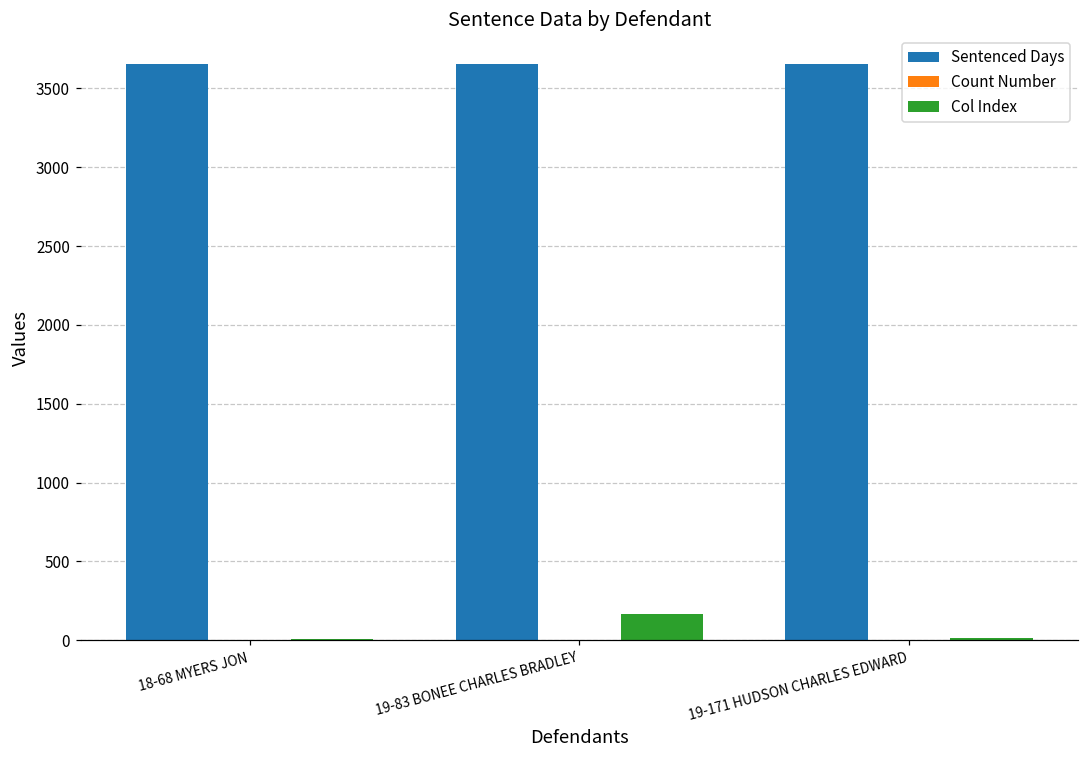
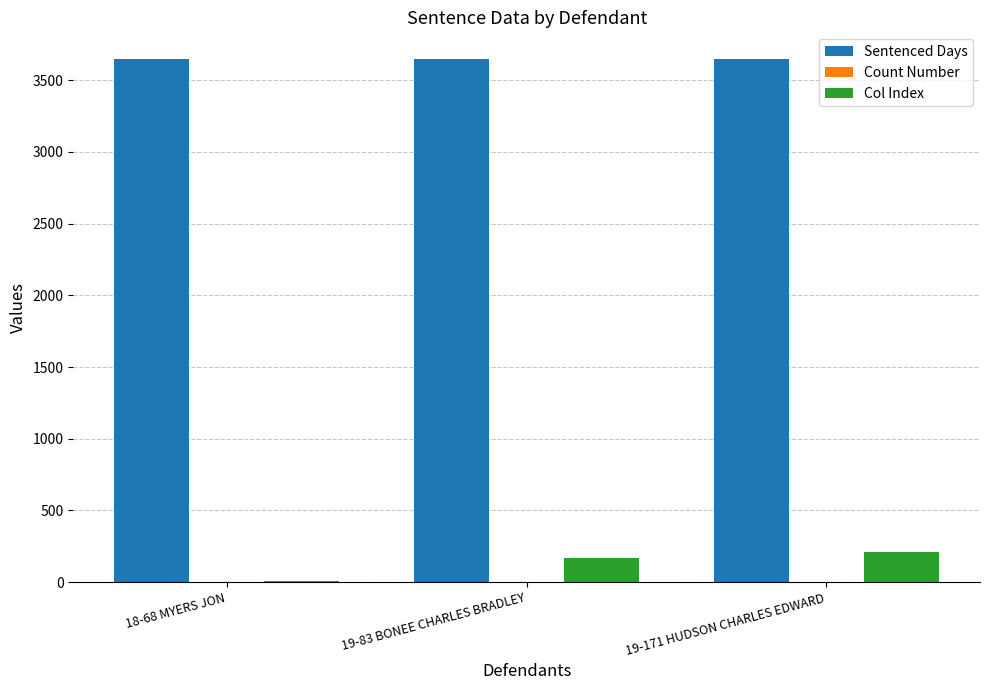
  {
    "Sentenced Days": {
      "18-68 MYERS JON": 3650,
      "19-83 BONEE CHARLES BRADLEY": 3650,
      "19-171 HUDSON CHARLES EDWARD": 3650
    },
    "Col Index": {
      "19-83 BONEE CHARLES BRADLEY": 170,
-     "19-171 HUDSON CHARLES EDWARD": 10
+     "19-171 HUDSON CHARLES EDWARD": 210
    }
  }
